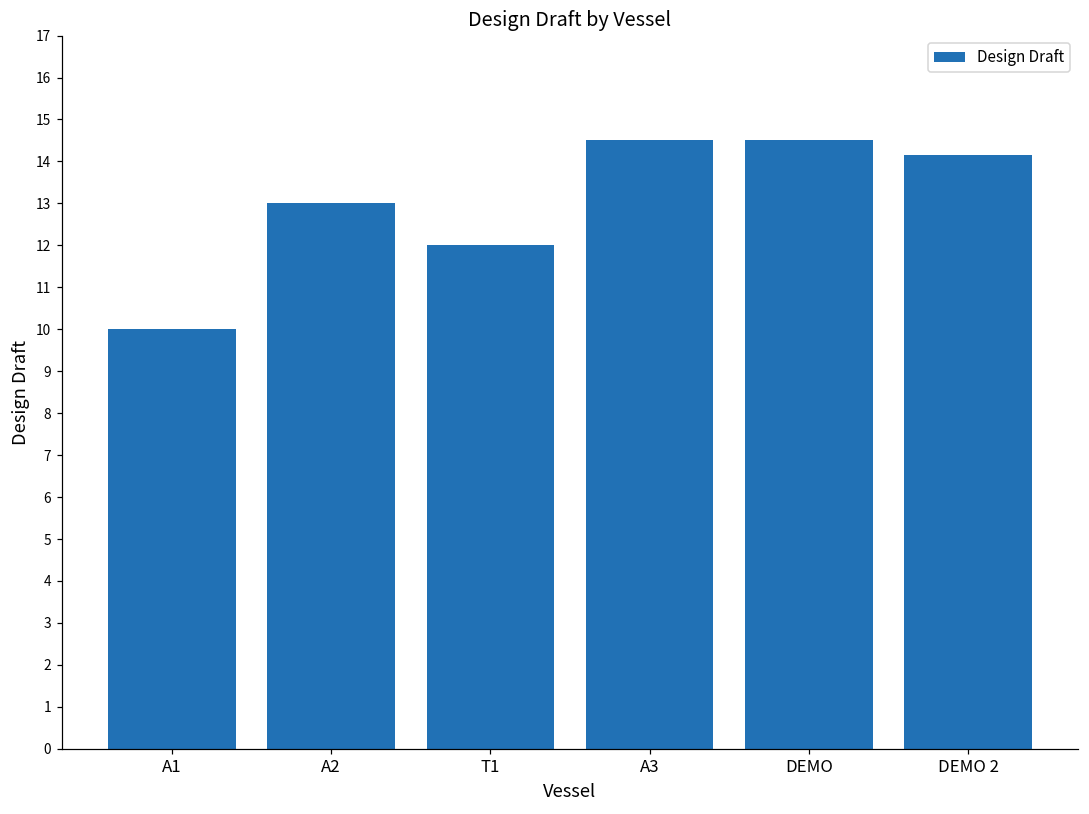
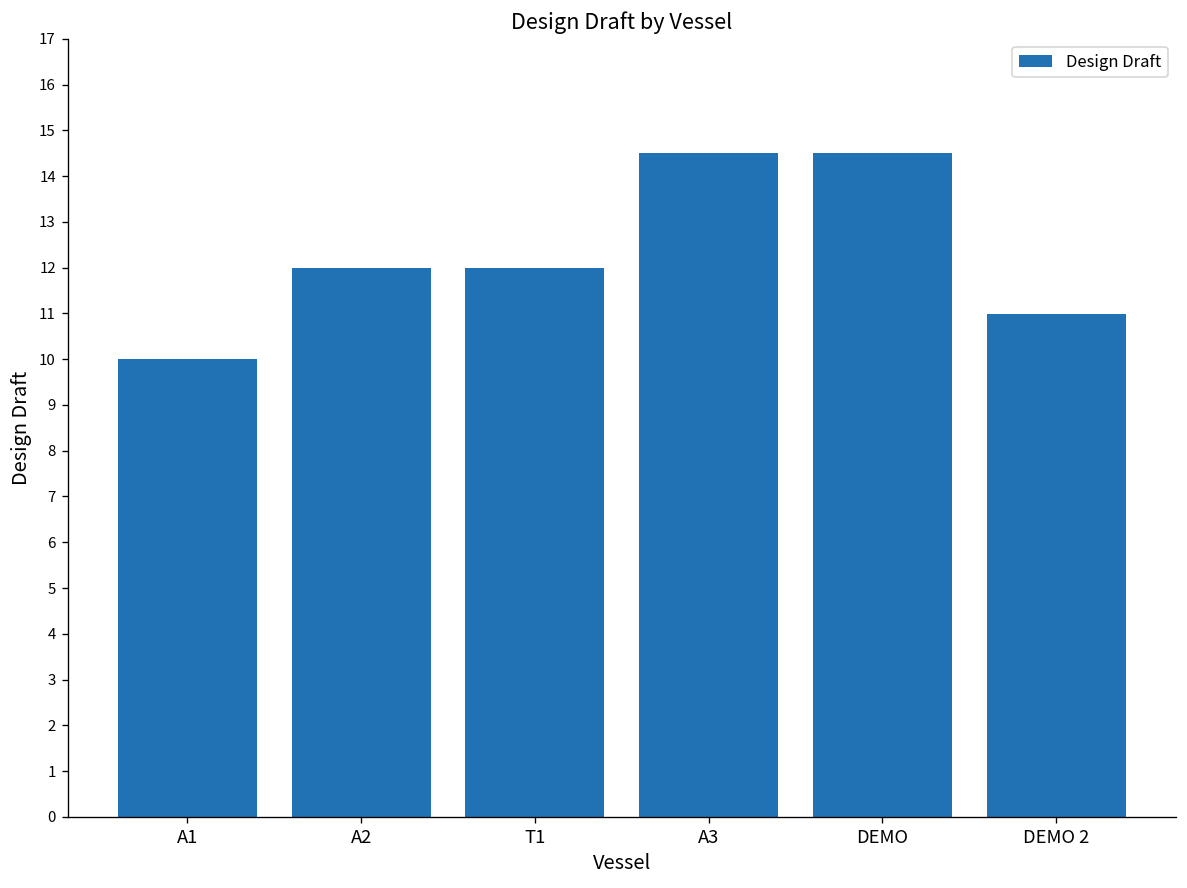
  {
    "A1": 10.0,
-   "A2": 13,
+   "A2": 12,
    "T1": 12.0,
    "A3": 14.5,
    "DEMO": 14.5,
-   "DEMO 2": 14.2
+   "DEMO 2": 11.0
  }
